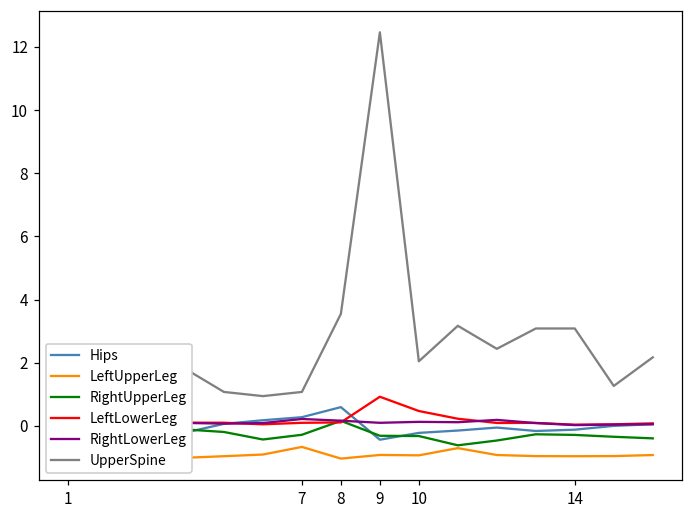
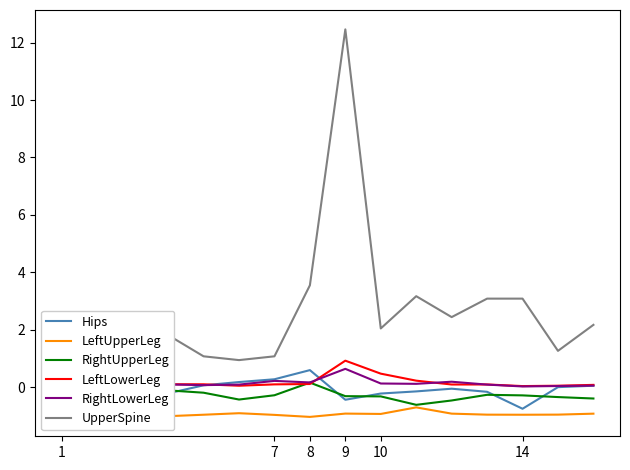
  {
    "Hips": {
      "8": 0.6,
      "9": -0.4,
      "10": -0.2,
-     "14": -0.1
+     "14": -0.8
    },
    "LeftUpperLeg": {
-     "7": -0.7,
+     "7": -1.0,
      "8": -1.0,
      "9": -0.9,
      "10": -0.9,
      "14": -1.0
    },
    "RightUpperLeg": {
      "7": -0.3,
      "9": -0.3,
      "10": -0.3,
      "14": -0.3
    },
    "LeftLowerLeg": {
      "7": 0.1,
      "9": 0.9,
      "10": 0.5
    },
    "RightLowerLeg": {
-     "9": 0.1,
+     "9": 0.6,
      "10": 0.1
    },
    "UpperSpine": {
      "7": 1.1,
      "8": 3.5,
      "9": 12.5,
      "10": 2.0,
      "14": 3.1
    }
  }
